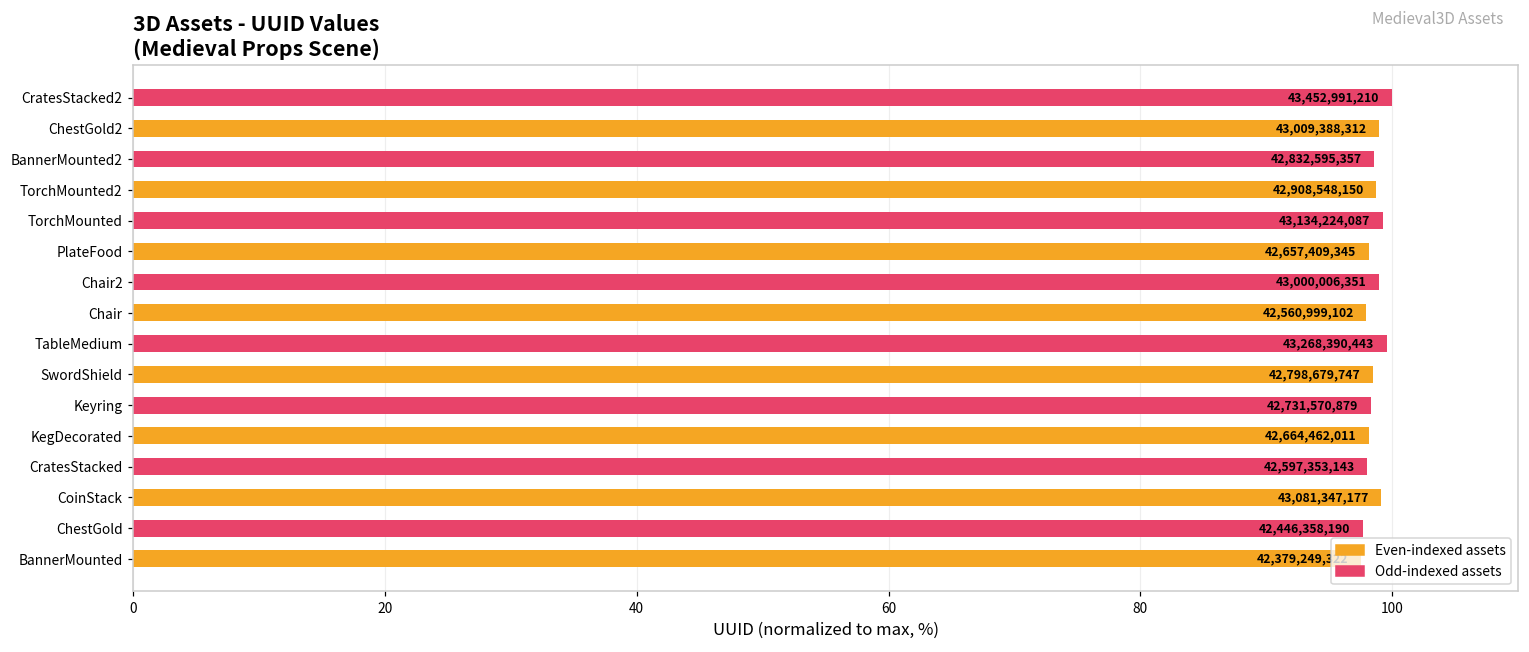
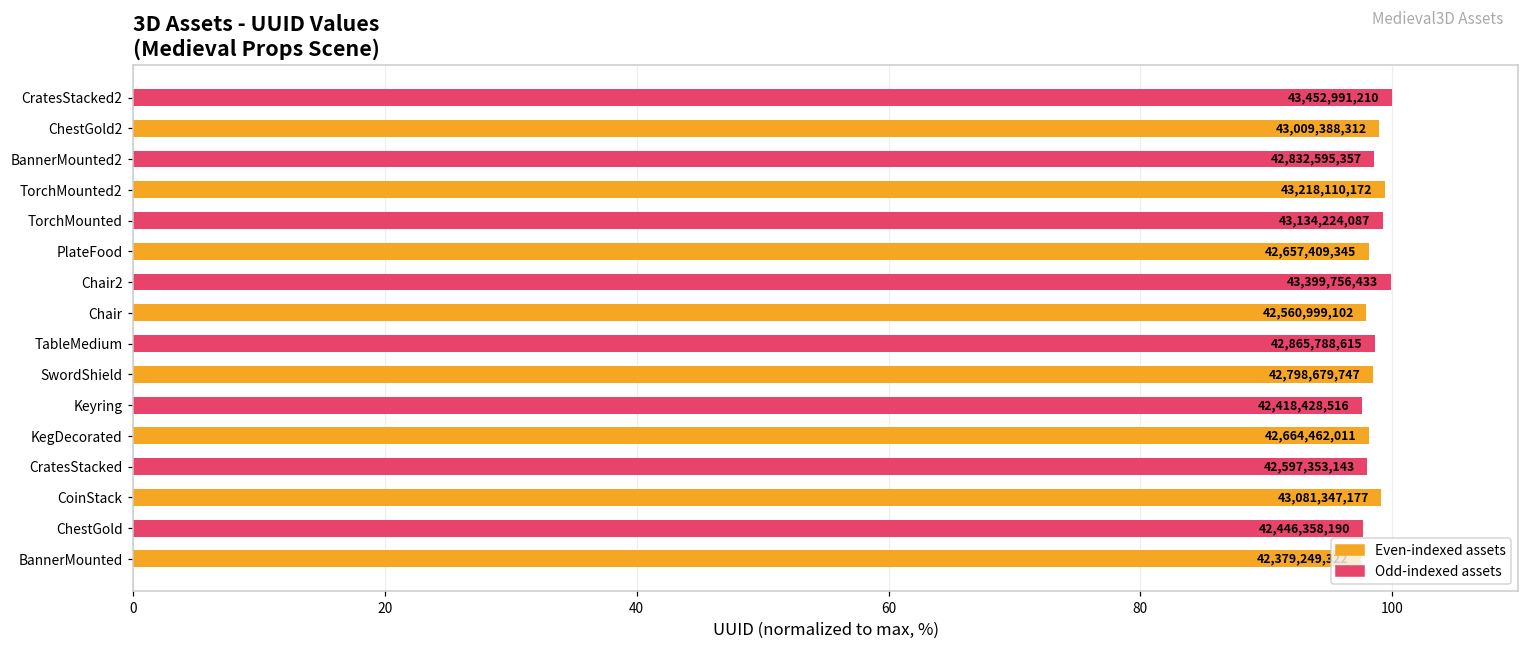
  {
-   "TorchMounted2": "42,908,548,150",
-   "Chair2": "43,000,006,351",
-   "TableMedium": "43,268,390,443",
-   "Keyring": "42,731,570,879"
+   "TorchMounted2": "43,218,110,172",
+   "Chair2": "43,399,756,433",
+   "TableMedium": "42,865,788,615",
+   "Keyring": "42,418,428,516"
  }
